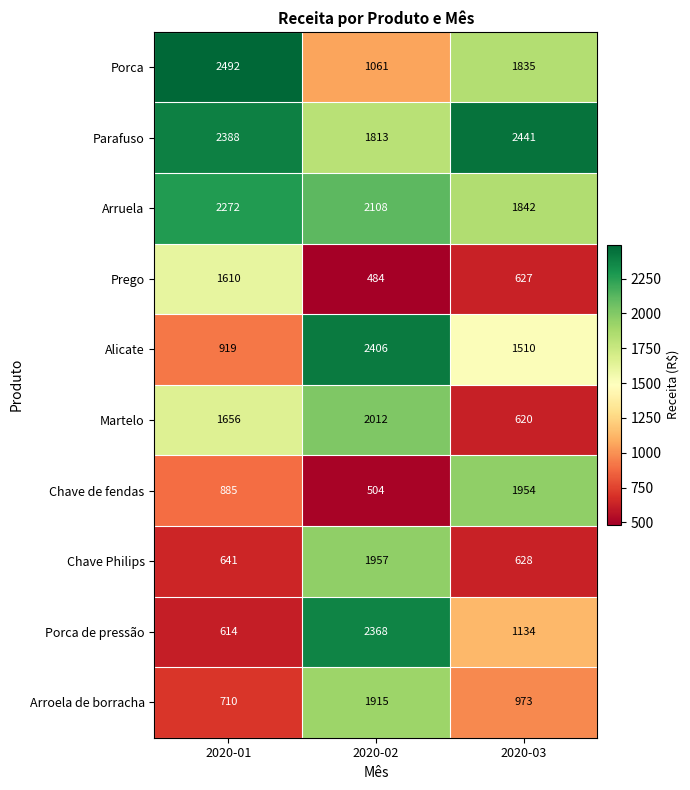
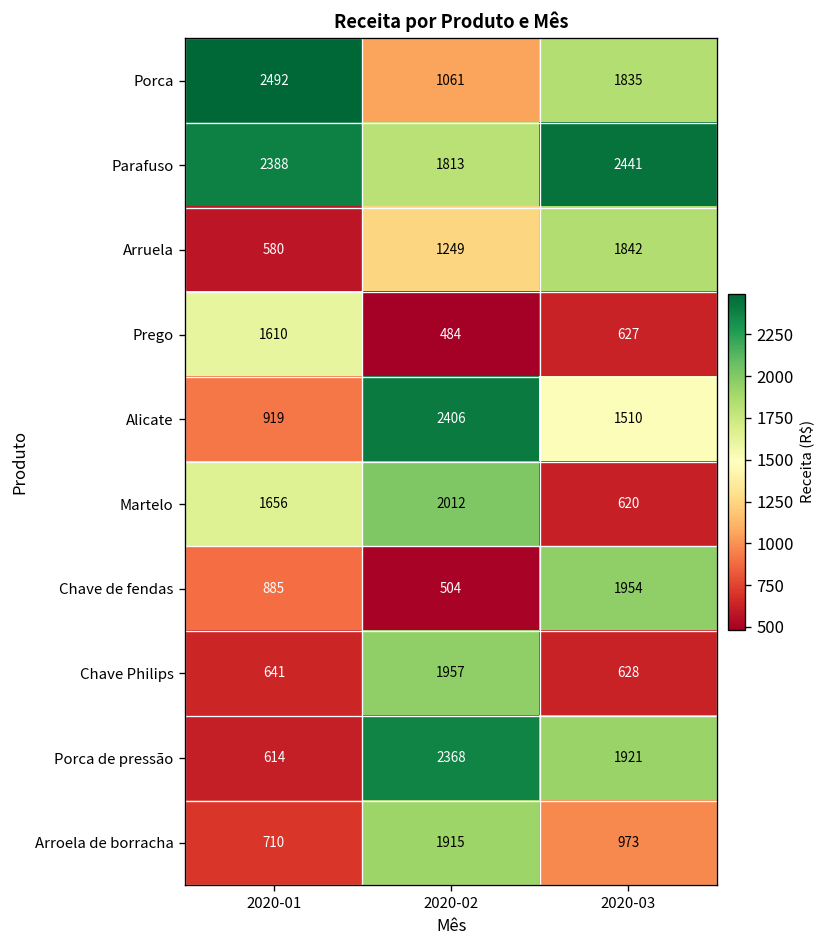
  {
    "Porca": {
      "2020-01": 2492,
      "2020-02": 1061,
      "2020-03": 1835
    },
    "Parafuso": {
      "2020-01": 2388,
      "2020-02": 1813,
      "2020-03": 2441
    },
    "Arruela": {
-     "2020-01": 2272,
-     "2020-02": 2108,
+     "2020-01": 580,
+     "2020-02": 1249,
      "2020-03": 1842
    },
    "Prego": {
      "2020-01": 1610,
      "2020-02": 484,
      "2020-03": 627
    },
    "Alicate": {
      "2020-01": 919,
      "2020-02": 2406,
      "2020-03": 1510
    },
    "Martelo": {
      "2020-01": 1656,
      "2020-02": 2012,
      "2020-03": 620
    },
    "Chave de fendas": {
      "2020-01": 885,
      "2020-02": 504,
      "2020-03": 1954
    },
    "Chave Philips": {
      "2020-01": 641,
      "2020-02": 1957,
      "2020-03": 628
    },
    "Porca de pressão": {
      "2020-01": 614,
      "2020-02": 2368,
-     "2020-03": 1134
+     "2020-03": 1921
    },
    "Arroela de borracha": {
      "2020-01": 710,
      "2020-02": 1915,
      "2020-03": 973
    }
  }
